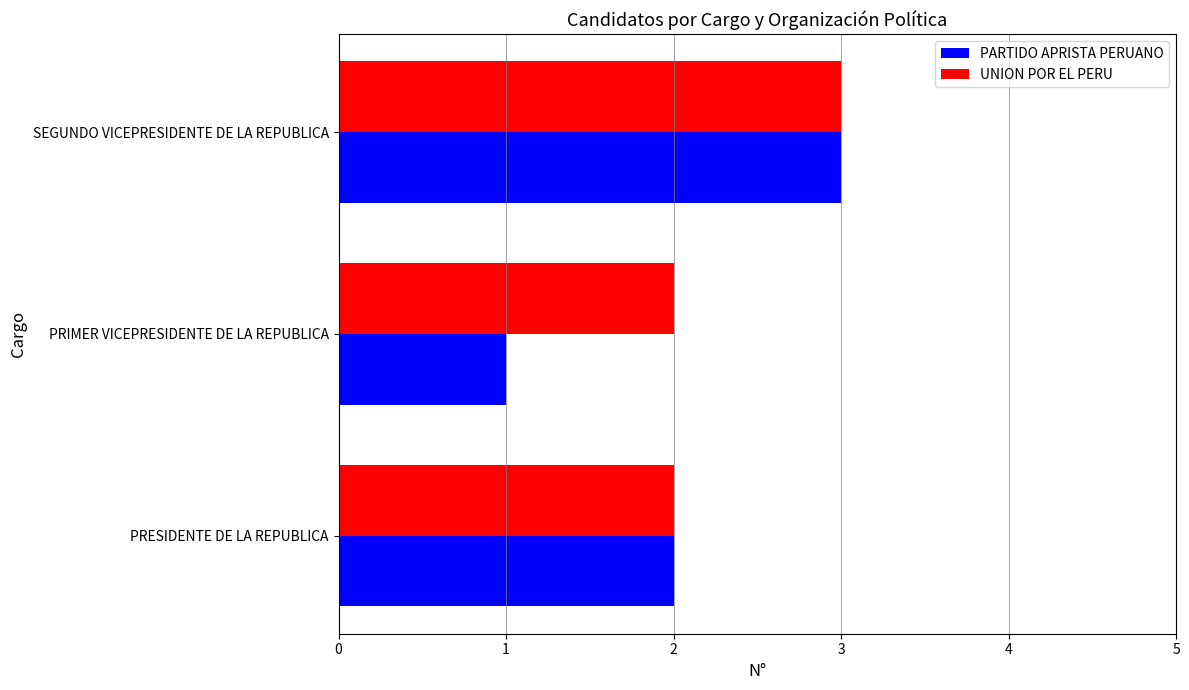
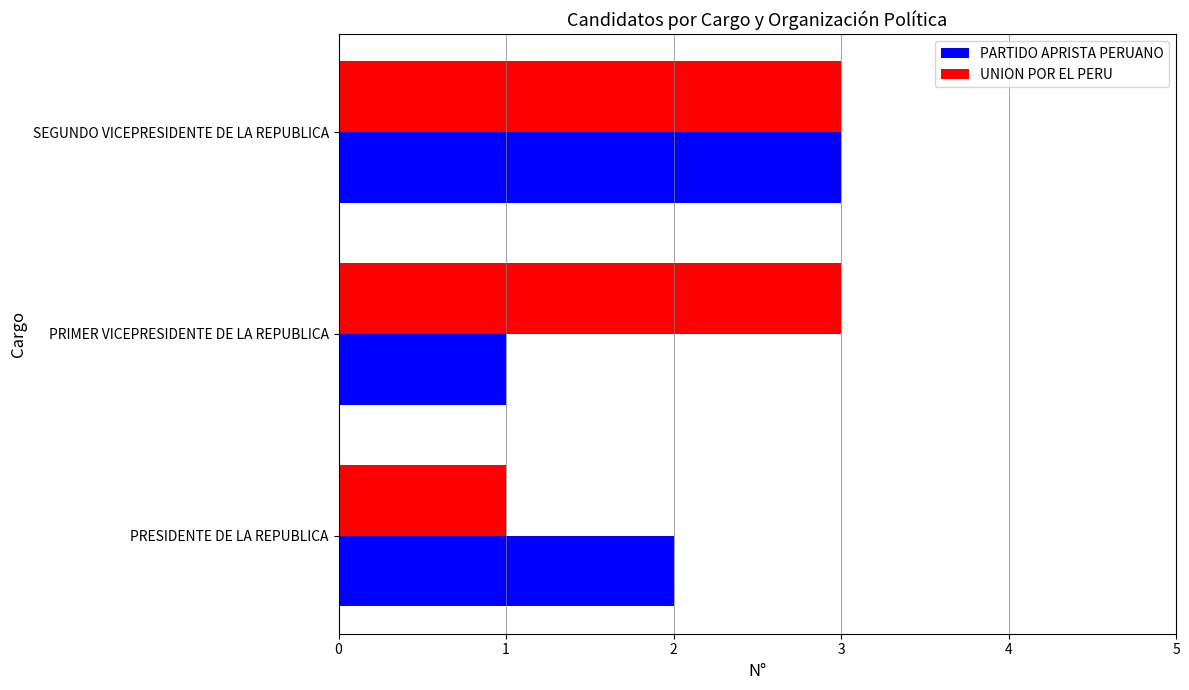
  {
    "PARTIDO APRISTA PERUANO": {
      "SEGUNDO VICEPRESIDENTE DE LA REPUBLICA": 3,
      "PRIMER VICEPRESIDENTE DE LA REPUBLICA": 1,
      "PRESIDENTE DE LA REPUBLICA": 2
    },
    "UNION POR EL PERU": {
      "SEGUNDO VICEPRESIDENTE DE LA REPUBLICA": 3,
-     "PRIMER VICEPRESIDENTE DE LA REPUBLICA": 2,
-     "PRESIDENTE DE LA REPUBLICA": 2
+     "PRIMER VICEPRESIDENTE DE LA REPUBLICA": 3,
+     "PRESIDENTE DE LA REPUBLICA": 1
    }
  }
